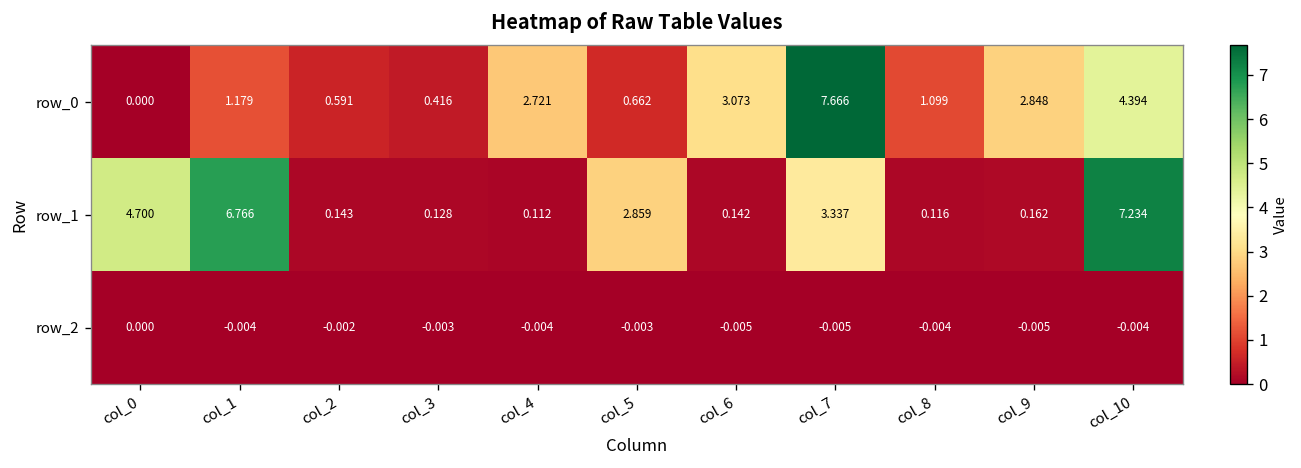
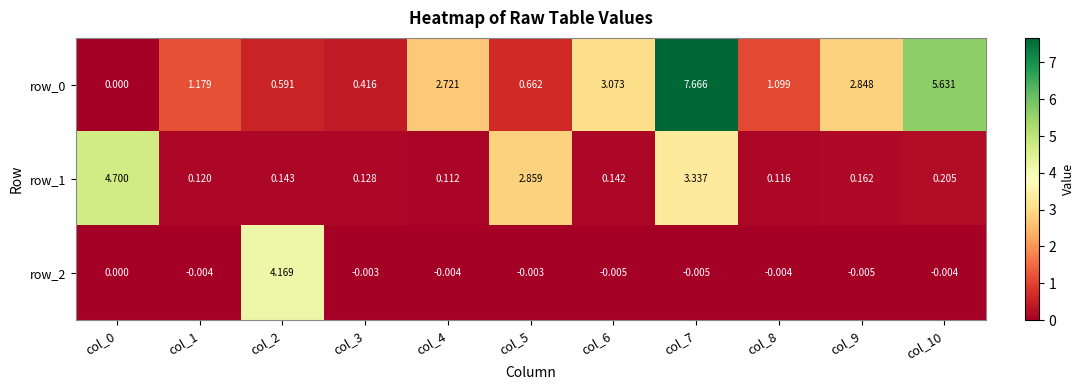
  {
    "row_0": {
      "col_0": 0.000,
      "col_1": 1.179,
      "col_2": 0.591,
      "col_3": 0.416,
      "col_4": 2.721,
      "col_5": 0.662,
      "col_6": 3.073,
      "col_7": 7.666,
      "col_8": 1.099,
      "col_9": 2.848,
-     "col_10": 4.394
+     "col_10": 5.631
    },
    "row_1": {
      "col_0": 4.700,
-     "col_1": 6.766,
+     "col_1": 0.120,
      "col_2": 0.143,
      "col_3": 0.128,
      "col_4": 0.112,
      "col_5": 2.859,
      "col_6": 0.142,
      "col_7": 3.337,
      "col_8": 0.116,
      "col_9": 0.162,
-     "col_10": 7.234
+     "col_10": 0.205
    },
    "row_2": {
      "col_0": 0.000,
      "col_1": -0.004,
-     "col_2": -0.002,
+     "col_2": 4.169,
      "col_3": -0.003,
      "col_4": -0.004,
      "col_5": -0.003,
      "col_6": -0.005,
      "col_7": -0.005,
      "col_8": -0.004,
      "col_9": -0.005,
      "col_10": -0.004
    }
  }
